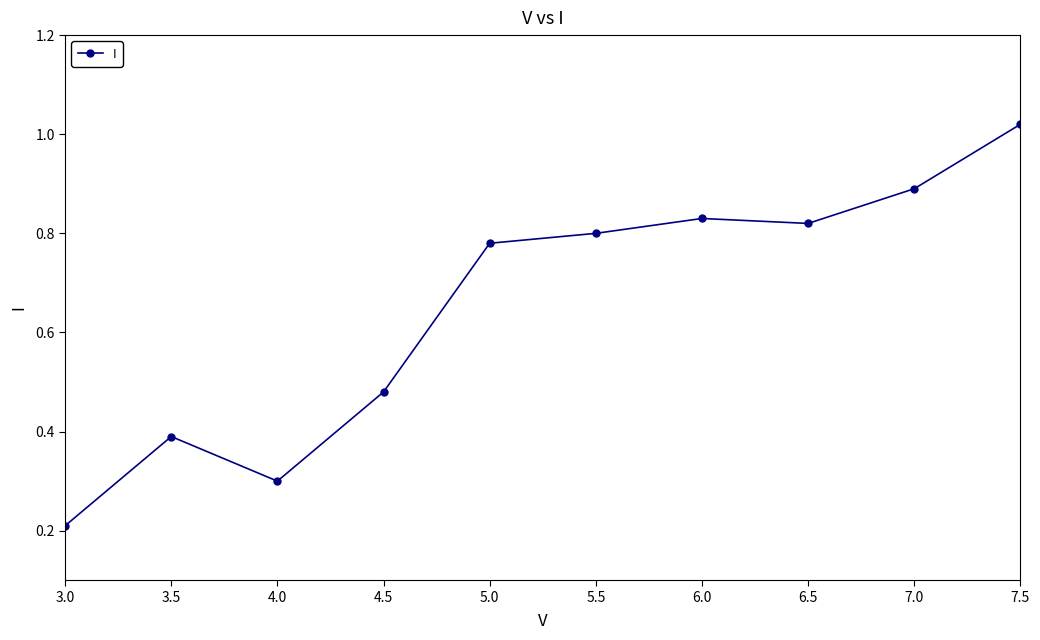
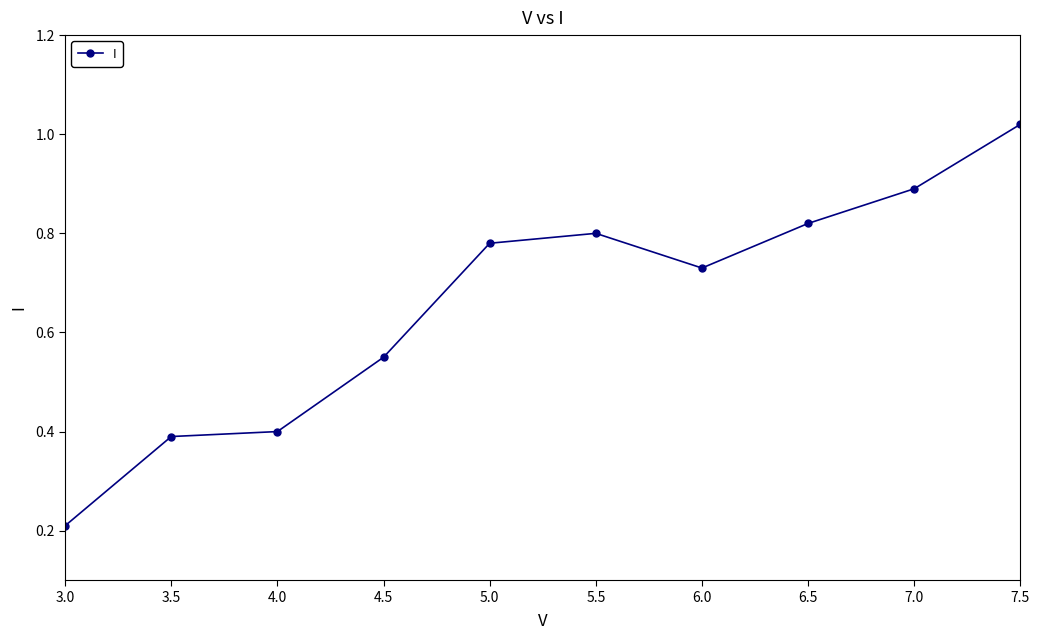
  {
    "3.0": 0.21,
    "3.5": 0.39,
-   "4.0": 0.3,
-   "4.5": 0.48,
+   "4.0": 0.4,
+   "4.5": 0.55,
    "5.0": 0.78,
    "5.5": 0.80,
-   "6.0": 0.83,
+   "6.0": 0.73,
    "6.5": 0.82,
    "7.0": 0.89,
    "7.5": 1.02
  }
